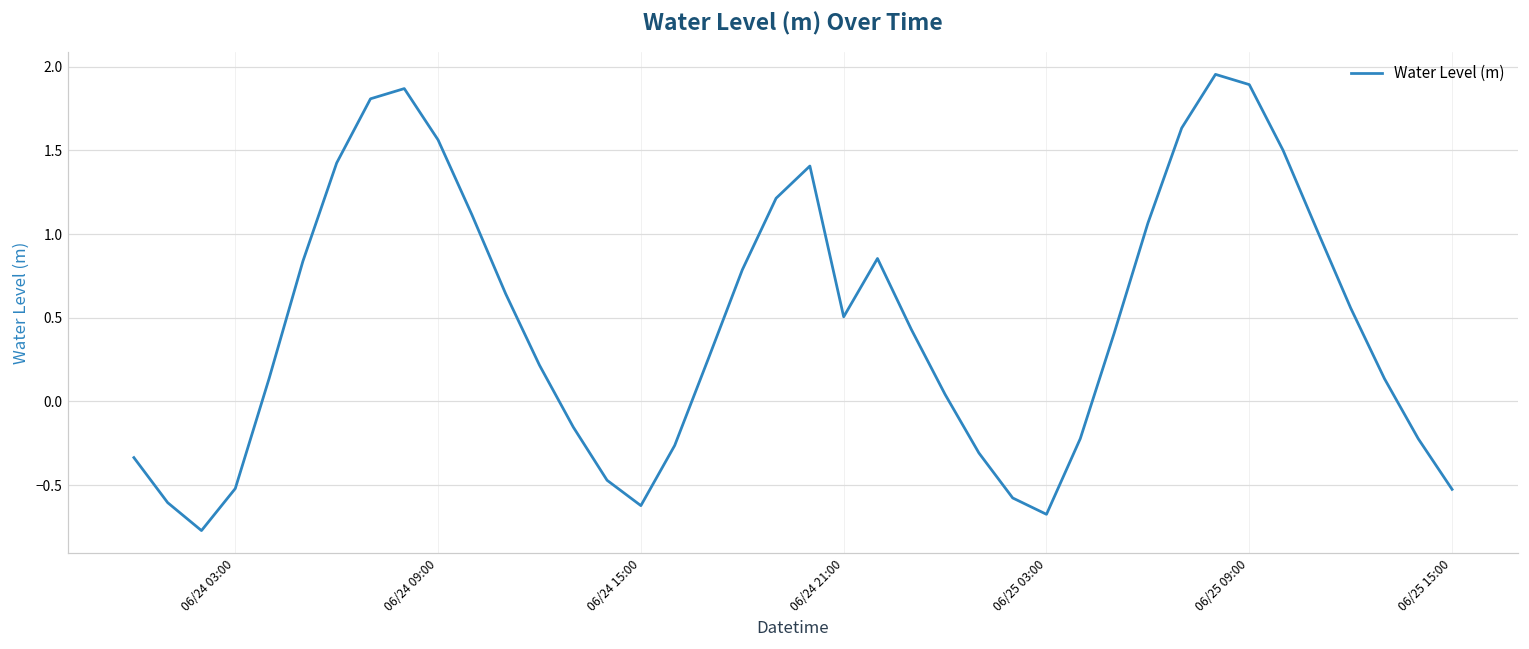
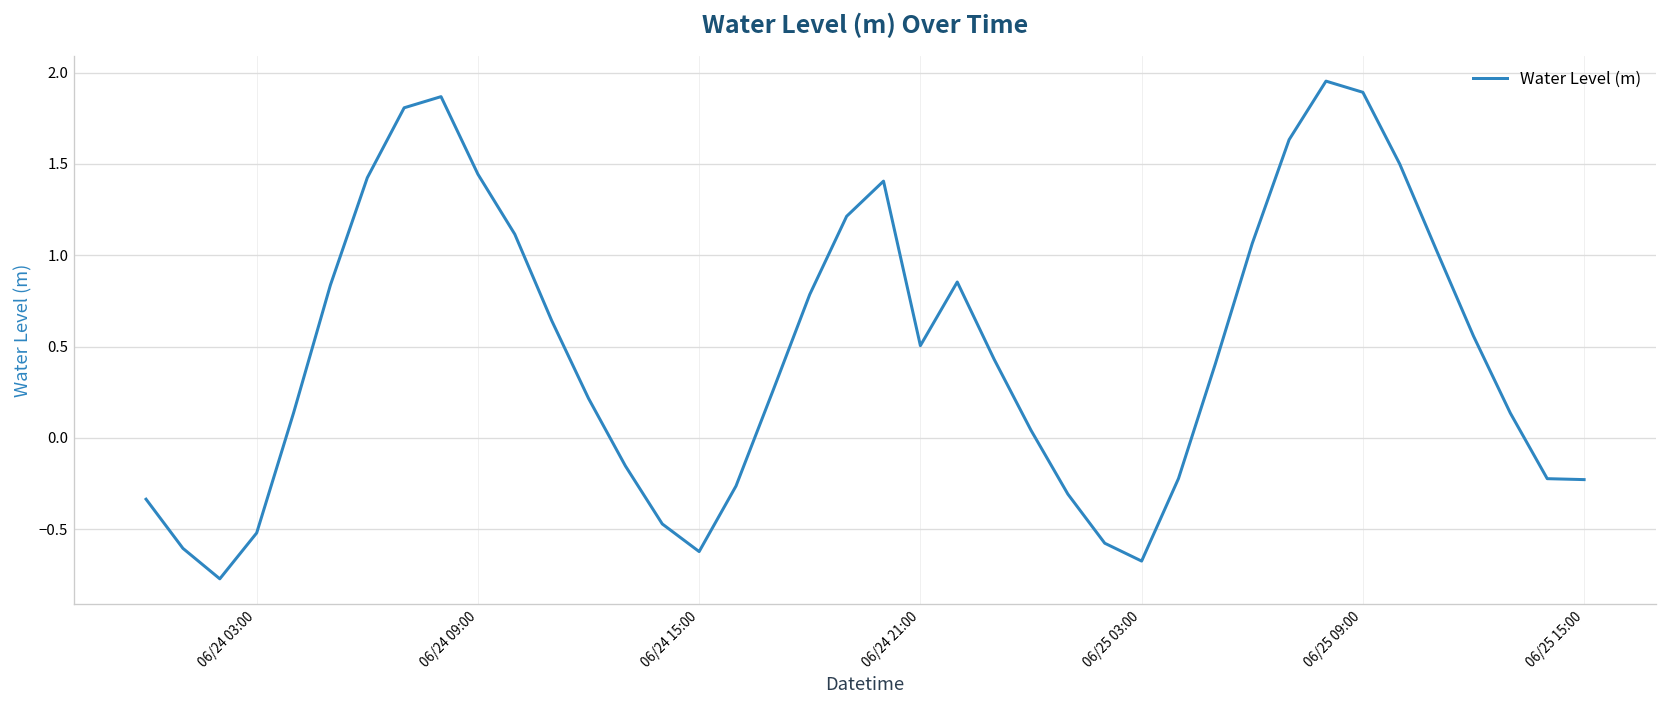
  {
    "06/24 03:00": -0.52,
-   "06/24 09:00": 1.56,
+   "06/24 09:00": 1.44,
    "06/24 15:00": -0.62,
    "06/24 21:00": 0.51,
    "06/25 03:00": -0.67,
    "06/25 09:00": 1.89,
-   "06/25 15:00": -0.53
+   "06/25 15:00": -0.23
  }
